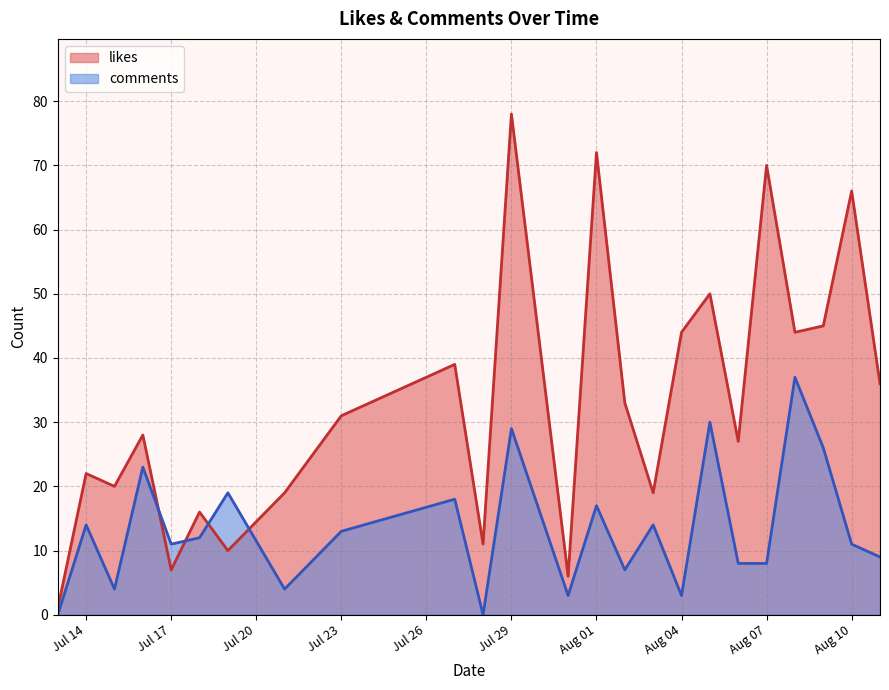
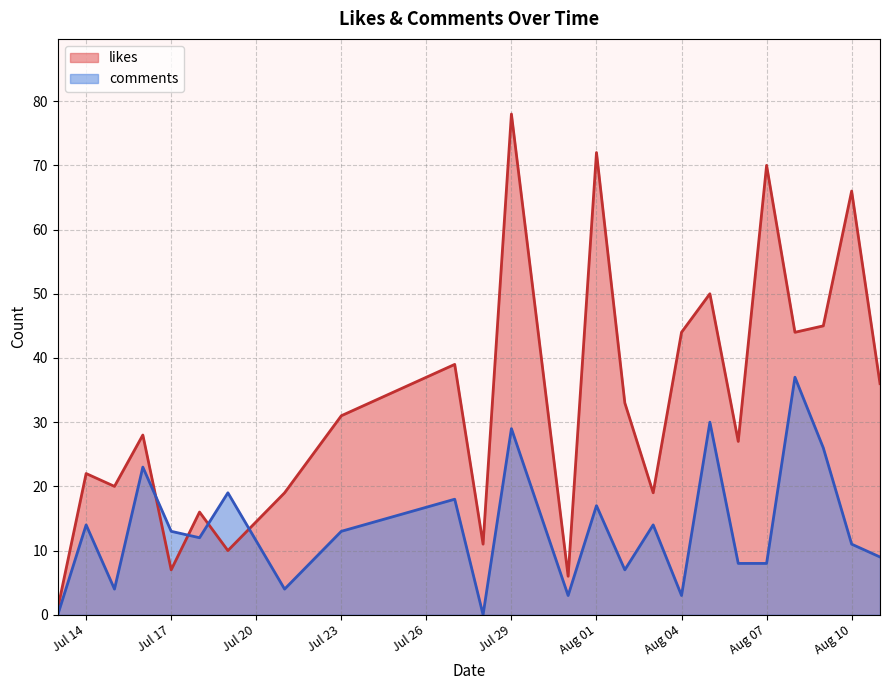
  {
    "likes": {
      "Jul 14": 22,
      "Jul 17": 7,
      "Jul 23": 31,
      "Jul 29": 78,
      "Aug 01": 72,
      "Aug 04": 44,
      "Aug 07": 70,
      "Aug 10": 66
    },
    "comments": {
      "Jul 14": 14,
-     "Jul 17": 11,
+     "Jul 17": 13,
      "Jul 23": 13,
      "Jul 29": 29,
      "Aug 01": 17,
      "Aug 04": 3,
      "Aug 07": 8,
      "Aug 10": 11
    }
  }
